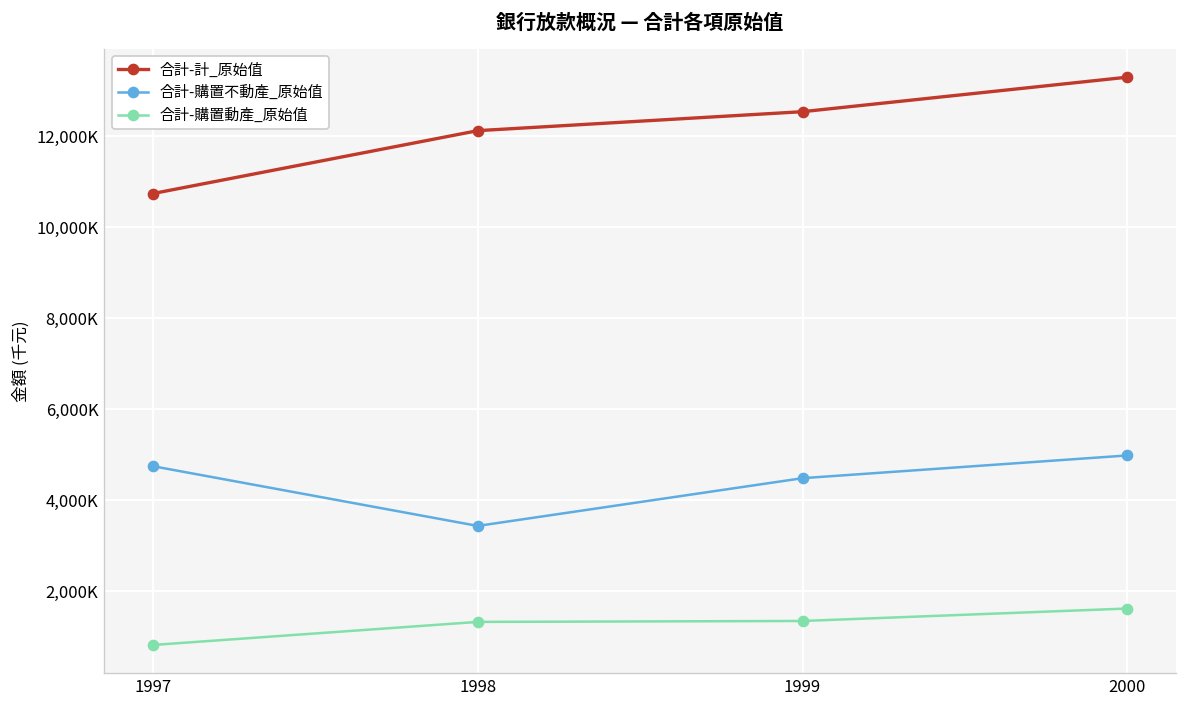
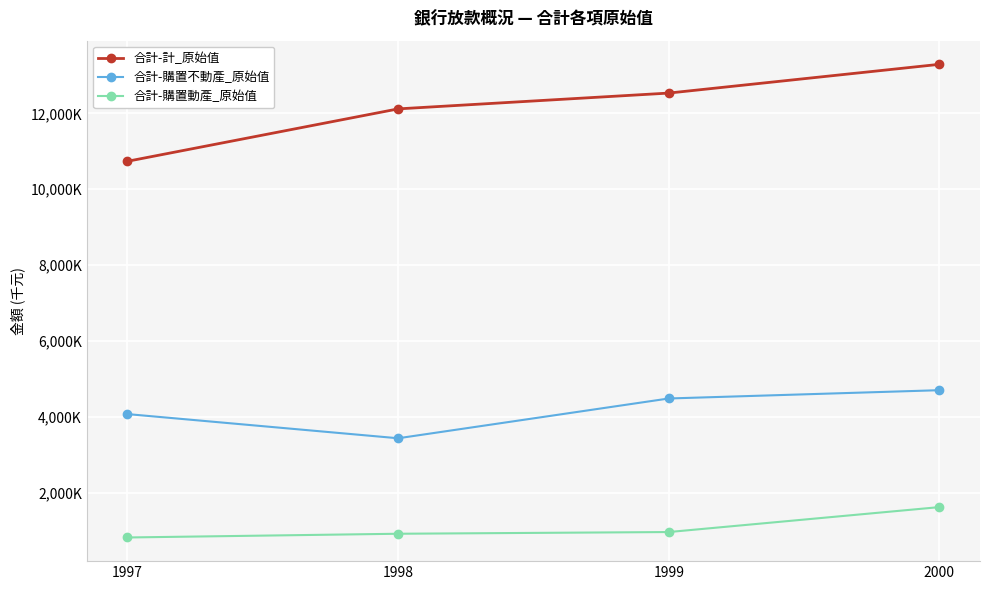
  {
    "合計-計_原始值": {
      "1997": "10,700,000",
      "1998": "12,100,000",
      "1999": "12,500,000",
      "2000": "13,300,000"
    },
    "合計-購置不動產_原始值": {
-     "1997": "4,700,000",
+     "1997": "4,100,000",
      "1998": "3,400,000",
      "1999": "4,500,000",
-     "2000": "5,000,000"
+     "2000": "4,700,000"
    },
    "合計-購置動產_原始值": {
      "1997": "800,000",
-     "1998": "1,300,000",
-     "1999": "1,300,000",
+     "1998": "900,000",
+     "1999": "1,000,000",
      "2000": "1,600,000"
    }
  }
